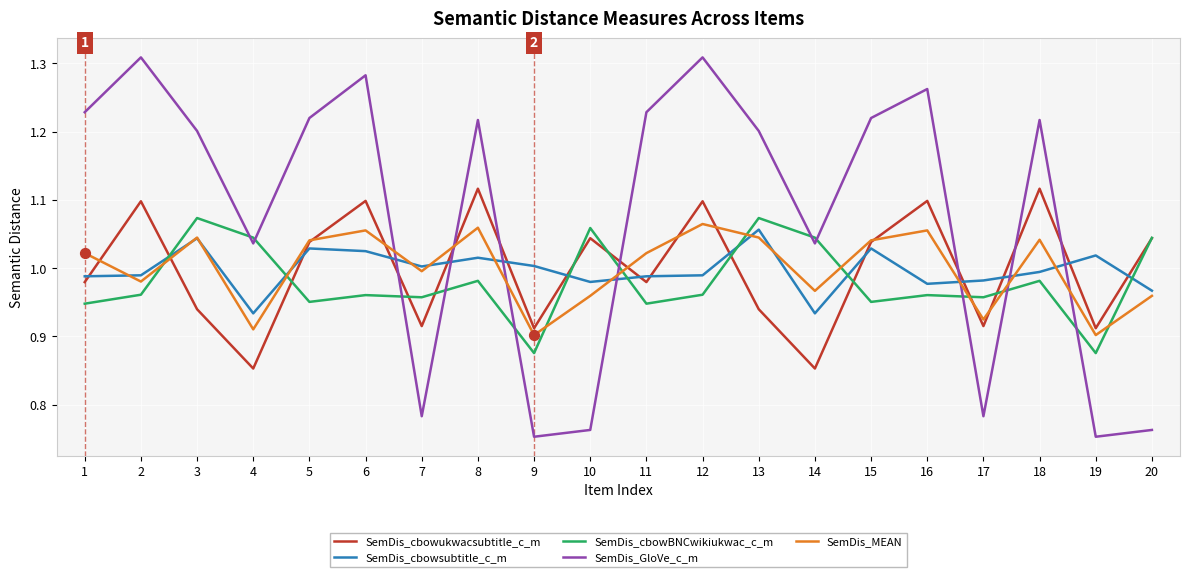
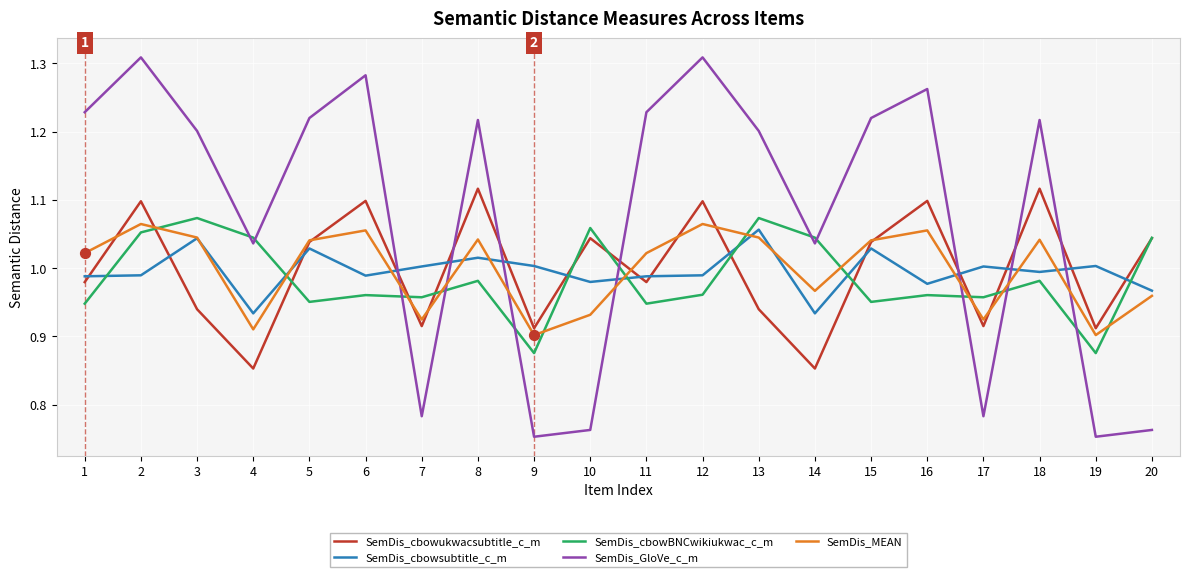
  {
    "SemDis_cbowsubtitle_c_m": {
      "1": 0.99,
      "2": 0.99,
      "4": 0.93,
      "5": 1.03,
-     "6": 1.02,
+     "6": 0.99,
      "7": 1.00,
      "8": 1.02,
      "9": 1.00,
      "10": 0.98,
      "11": 0.99,
      "12": 0.99,
      "13": 1.06,
      "14": 0.93,
      "15": 1.03,
      "16": 0.98,
-     "17": 0.98,
+     "17": 1.00,
      "18": 0.99,
-     "19": 1.02,
+     "19": 1.00,
      "20": 0.97
    },
    "SemDis_cbowBNCwikiukwac_c_m": {
      "1": 0.95,
-     "2": 0.96,
+     "2": 1.05,
      "3": 1.07,
      "4": 1.04,
      "5": 0.95,
      "6": 0.96,
      "7": 0.96,
      "8": 0.98,
      "9": 0.88,
      "10": 1.06,
      "11": 0.95,
      "12": 0.96,
      "13": 1.07,
      "14": 1.04,
      "15": 0.95,
      "16": 0.96,
      "17": 0.96,
      "18": 0.98,
      "19": 0.88
    },
    "SemDis_GloVe_c_m": {
      "1": 1.23,
      "2": 1.31,
      "3": 1.20,
      "4": 1.04,
      "5": 1.22,
      "6": 1.28,
      "7": 0.78,
      "8": 1.22,
      "9": 0.75,
      "10": 0.76,
      "11": 1.23,
      "12": 1.31,
      "13": 1.20,
      "14": 1.04,
      "15": 1.22,
      "16": 1.26,
      "17": 0.78,
      "18": 1.22,
      "19": 0.75,
      "20": 0.76
    },
    "SemDis_MEAN": {
-     "2": 0.98,
+     "2": 1.06,
      "4": 0.91,
      "6": 1.06,
-     "7": 1.00,
-     "8": 1.06,
-     "10": 0.96,
+     "7": 0.92,
+     "8": 1.04,
+     "10": 0.93,
      "11": 1.02,
      "12": 1.06,
      "13": 1.04,
      "14": 0.97,
      "16": 1.06,
      "17": 0.92,
      "18": 1.04,
      "19": 0.90,
      "20": 0.96
    }
  }
